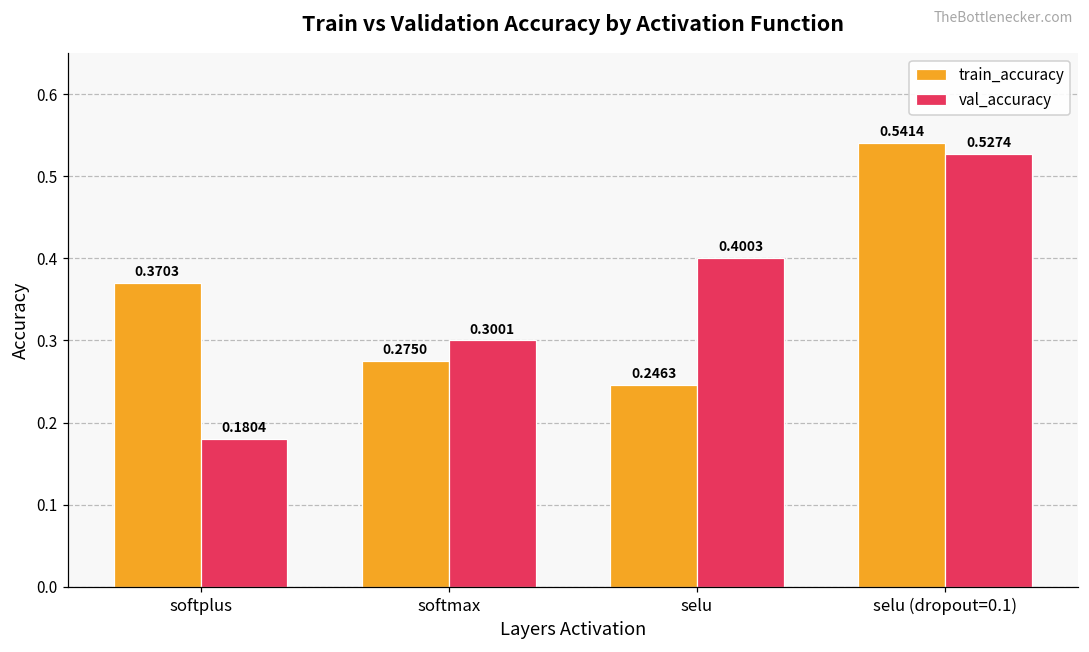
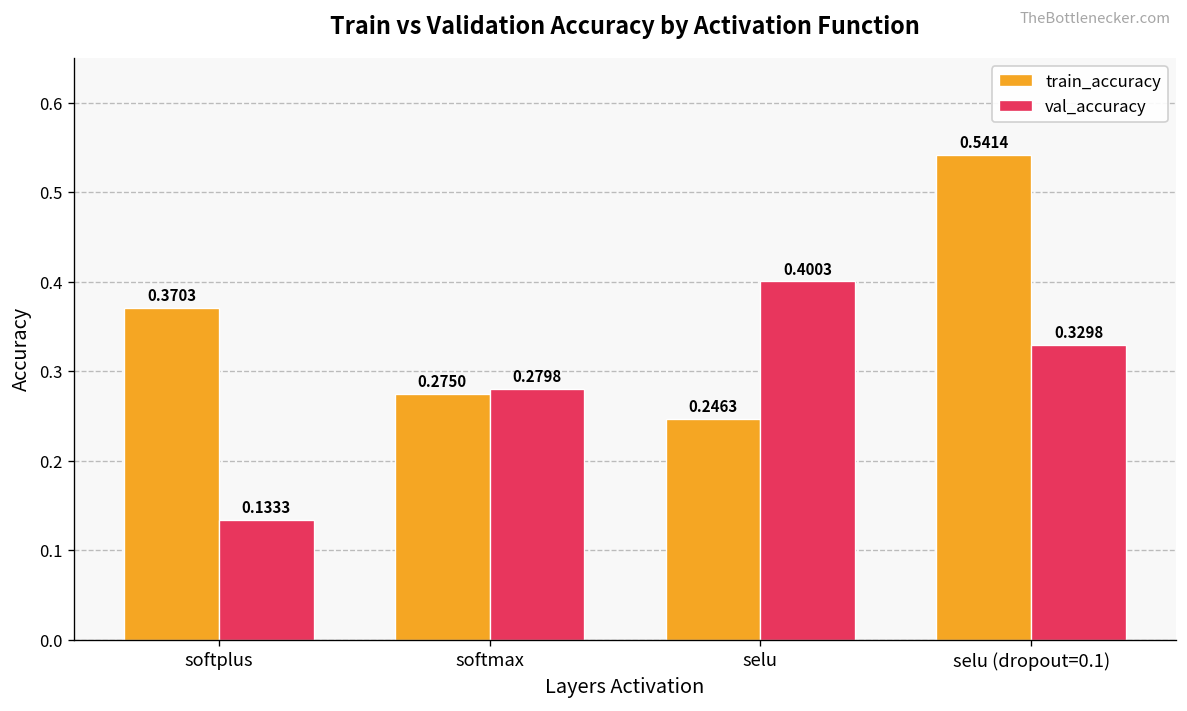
  {
    "train_accuracy": {
      "softplus": 0.3703,
      "softmax": 0.2750,
      "selu": 0.2463,
      "selu (dropout=0.1)": 0.5414
    },
    "val_accuracy": {
-     "softplus": 0.1804,
-     "softmax": 0.3001,
+     "softplus": 0.1333,
+     "softmax": 0.2798,
      "selu": 0.4003,
-     "selu (dropout=0.1)": 0.5274
+     "selu (dropout=0.1)": 0.3298
    }
  }
